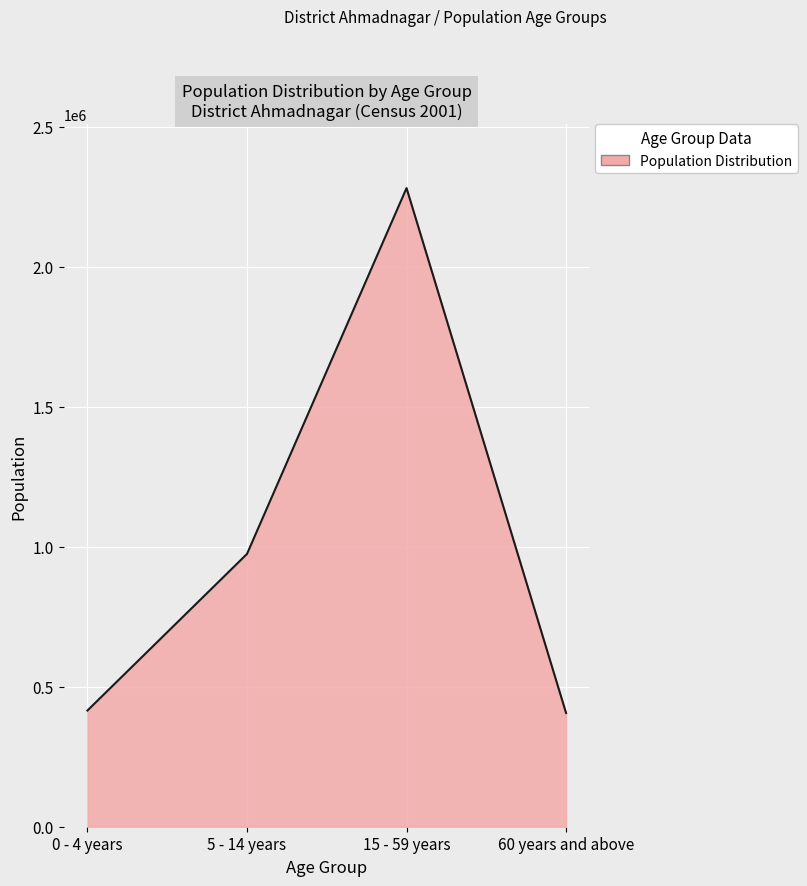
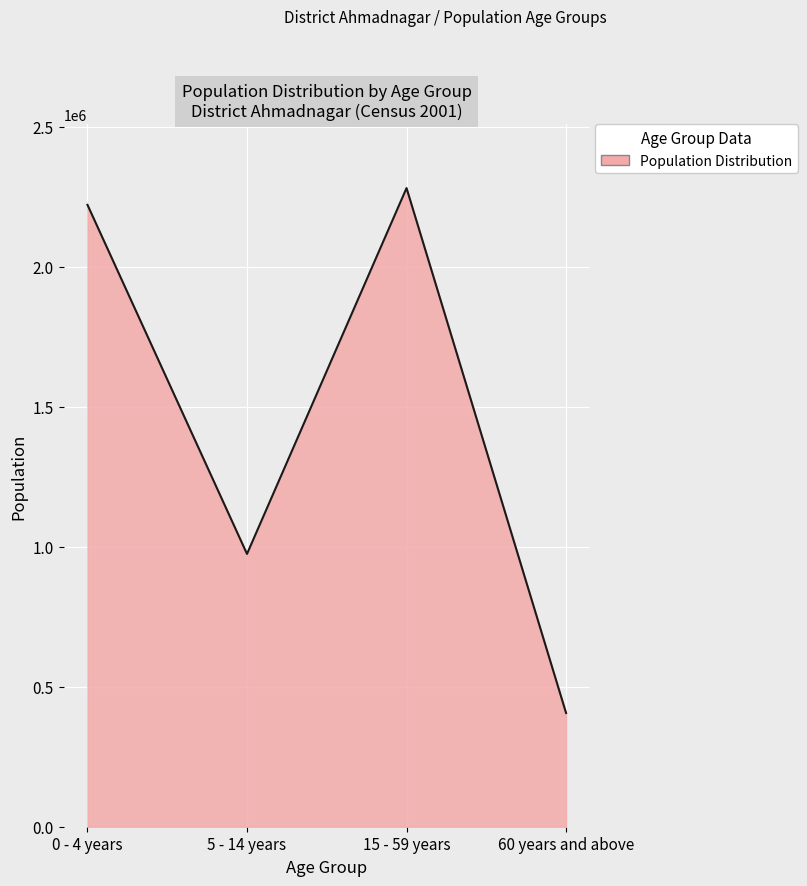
  {
-   "0 - 4 years": 410000,
+   "0 - 4 years": 2220000,
    "5 - 14 years": 970000,
    "15 - 59 years": 2280000,
    "60 years and above": 410000
  }
